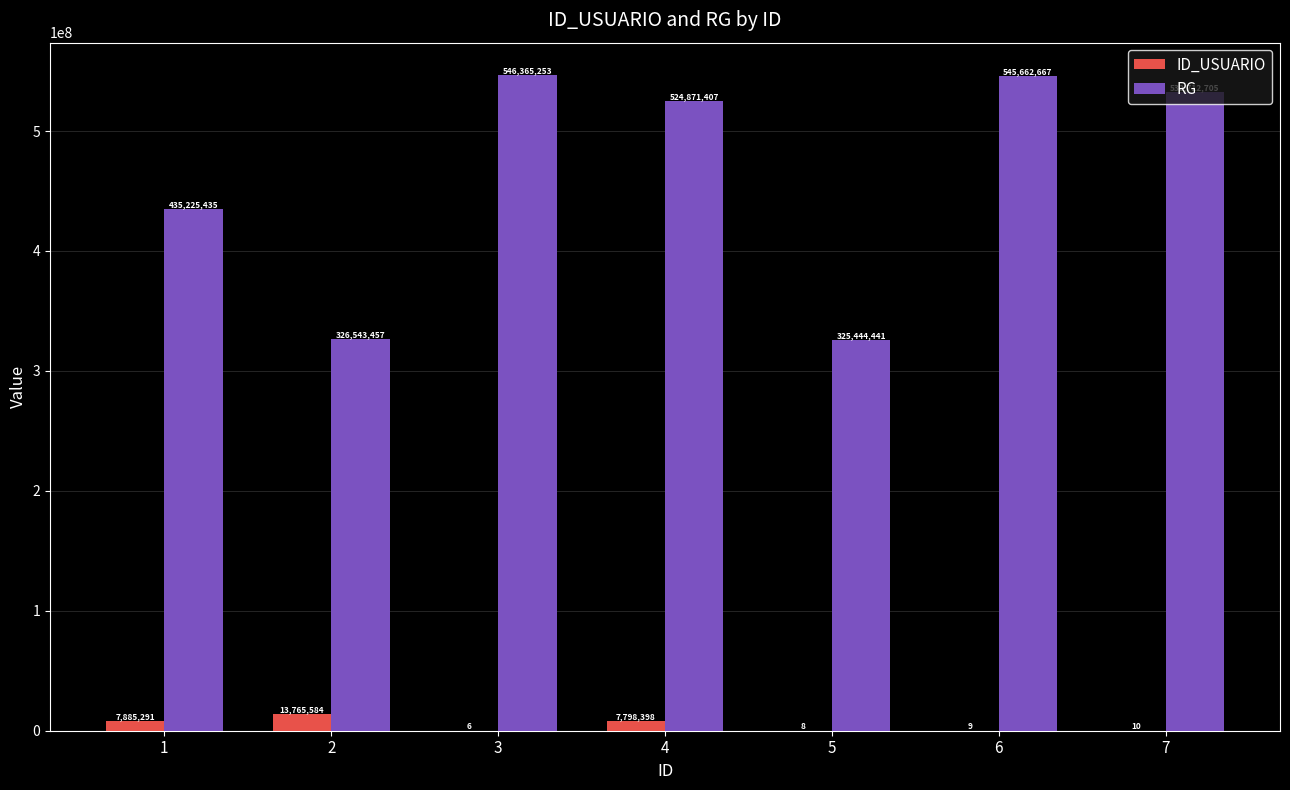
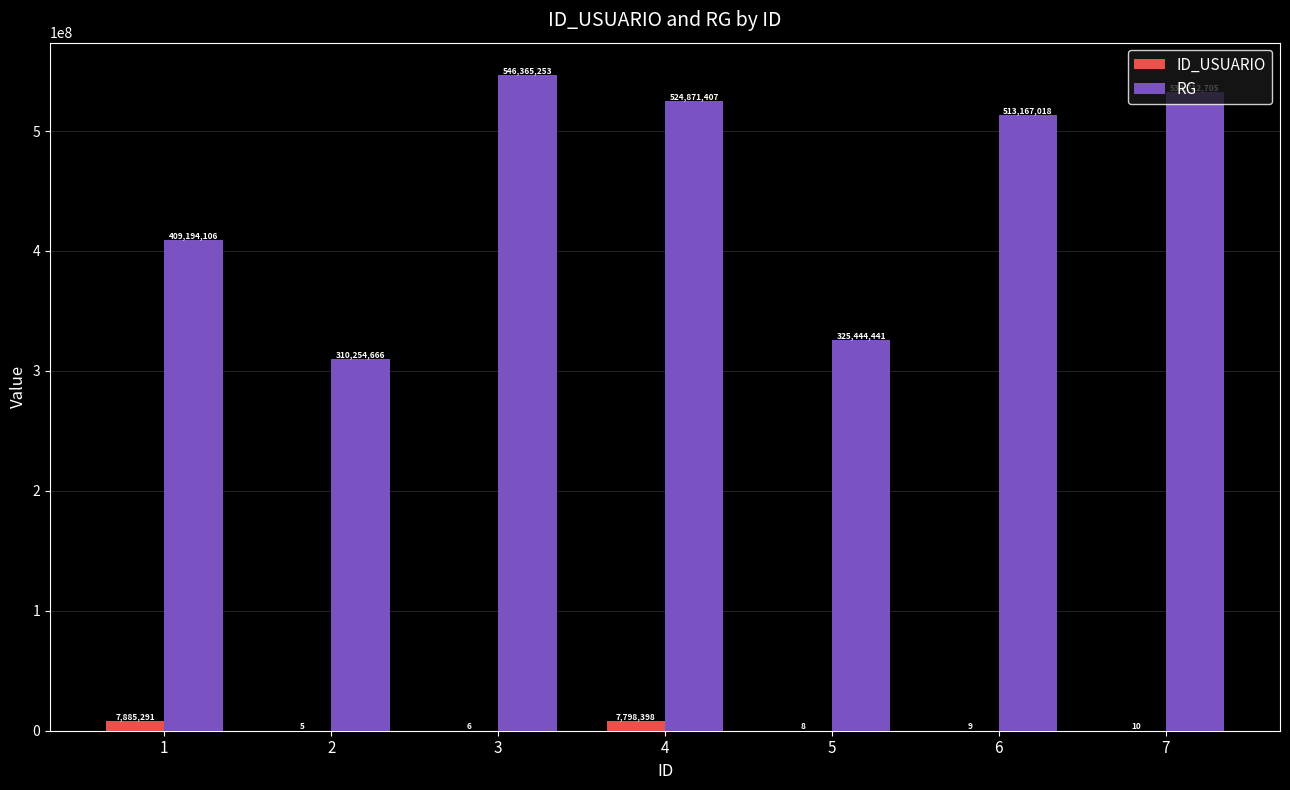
  {
    "ID_USUARIO": {
      "1": "7,885,291",
-     "2": "13,765,584",
+     "2": "5",
      "3": "6",
      "4": "7,798,398",
      "5": "8",
      "6": "9",
      "7": "10"
    },
    "RG": {
-     "1": "435,225,435",
-     "2": "326,543,457",
+     "1": "409,194,106",
+     "2": "310,254,666",
      "3": "546,365,253",
      "4": "524,871,407",
      "5": "325,444,441",
-     "6": "545,662,667"
+     "6": "513,167,018"
    }
  }
